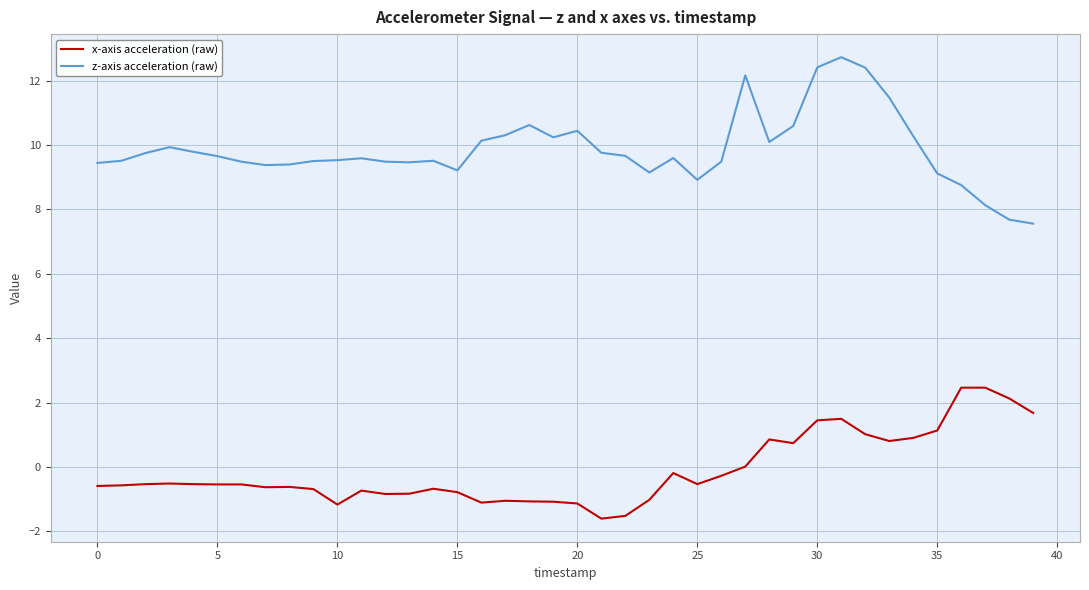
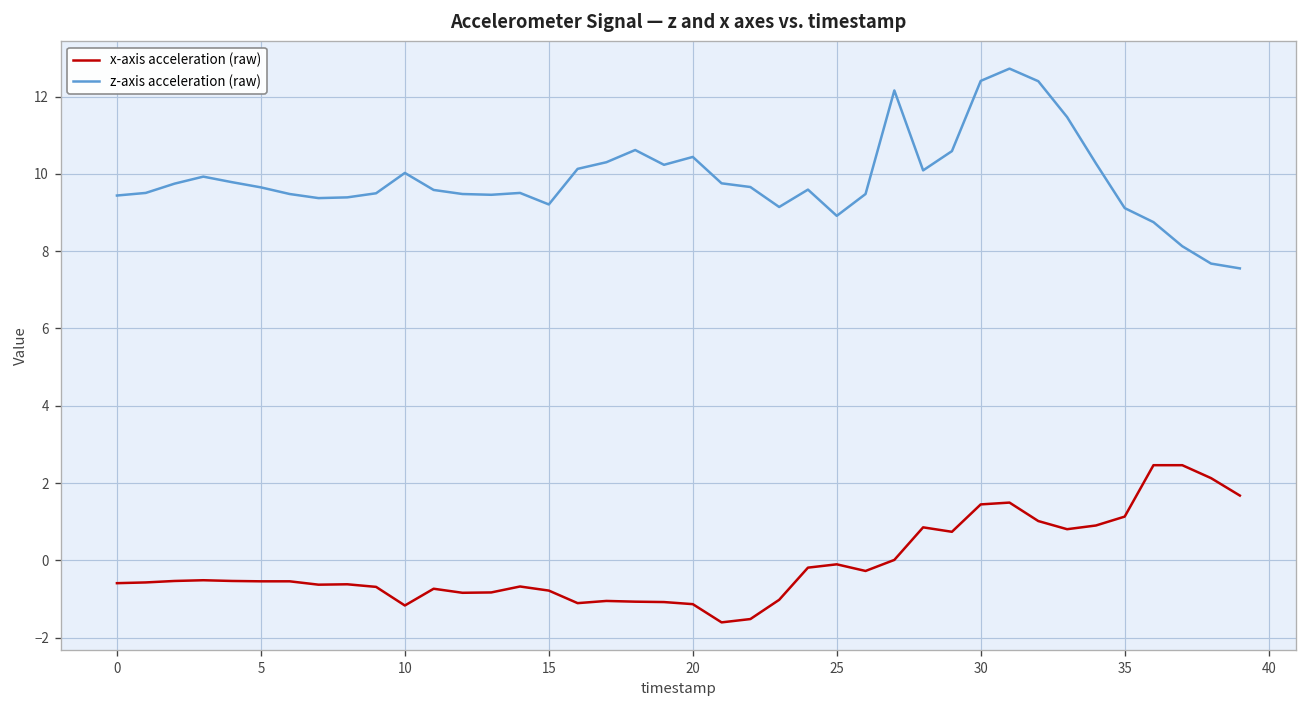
  {
    "x-axis acceleration (raw)": {
      "0": -0.6,
      "5": -0.5,
      "10": -1.2,
      "15": -0.8,
      "20": -1.1,
-     "25": -0.5,
+     "25": -0.1,
      "30": 1.4,
      "35": 1.1
    },
    "z-axis acceleration (raw)": {
      "0": 9.4,
      "5": 9.7,
-     "10": 9.5,
+     "10": 10.0,
      "15": 9.2,
      "20": 10.4,
      "25": 8.9,
      "30": 12.4,
      "35": 9.1
    }
  }
